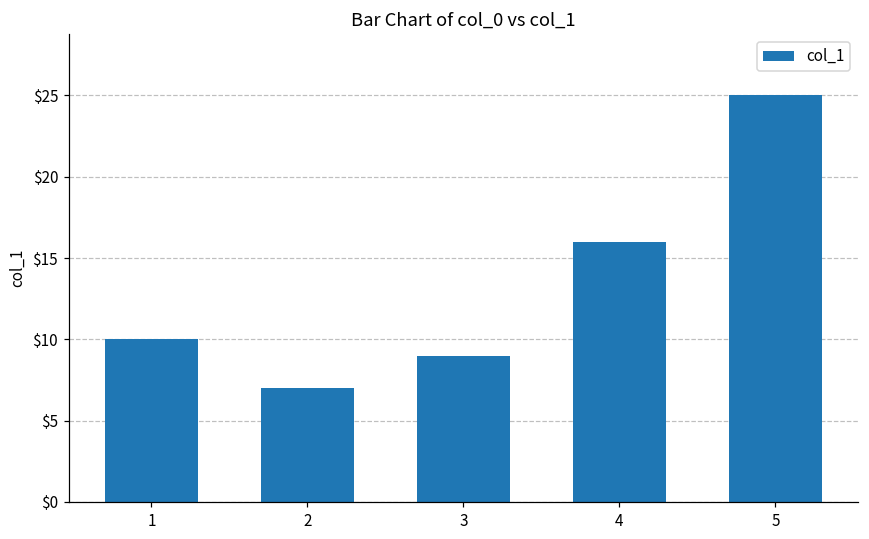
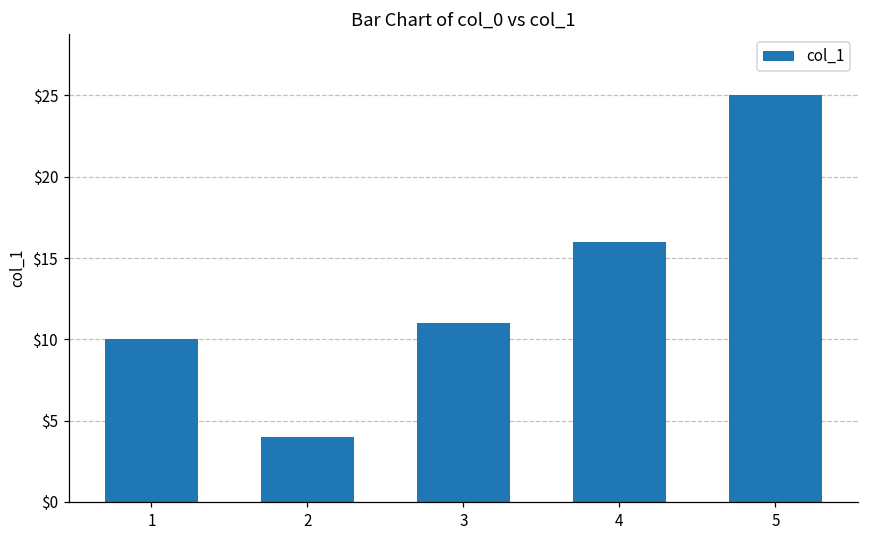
  {
    "1": "$10",
-   "2": "$7",
-   "3": "$9",
+   "2": "$4",
+   "3": "$11",
    "4": "$16",
    "5": "$25"
  }
